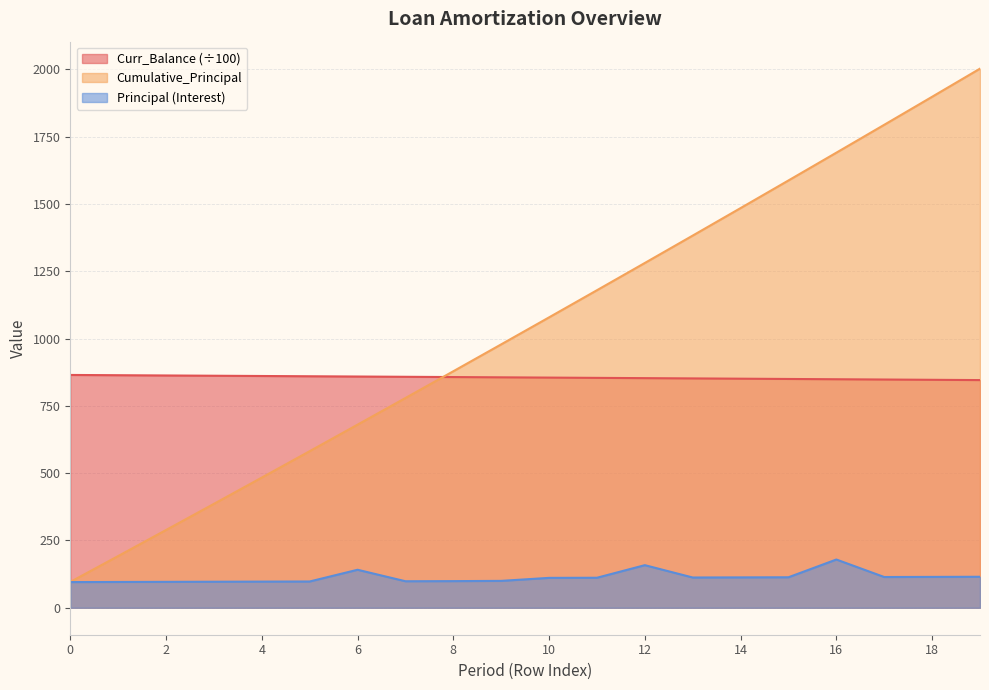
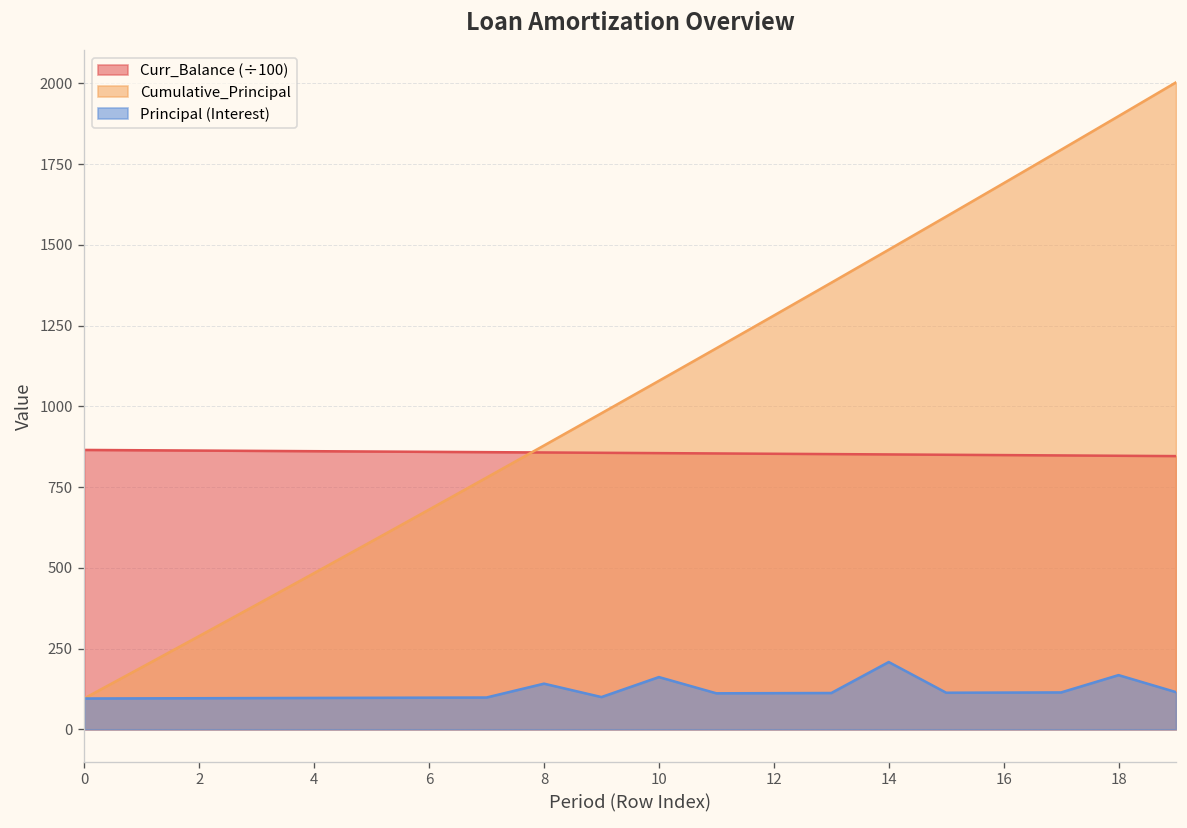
  {
    "Curr_Balance (÷100)": {
      "0": 860,
      "2": 860,
      "4": 860,
      "6": 860,
      "8": 860,
      "10": 860,
      "12": 850,
      "14": 850,
      "16": 850,
      "18": 850
    },
    "Cumulative_Principal": {
      "2": 290,
      "4": 480,
      "6": 680,
      "8": 880,
      "10": 1080,
      "12": 1280,
      "14": 1480,
      "16": 1690,
      "18": 1900
    },
    "Principal (Interest)": {
      "2": 100,
      "4": 100,
-     "6": 140,
-     "8": 100,
-     "10": 110,
-     "12": 160,
-     "14": 110,
-     "16": 180,
-     "18": 110
+     "6": 100,
+     "8": 140,
+     "10": 160,
+     "12": 110,
+     "14": 210,
+     "16": 110,
+     "18": 170
    }
  }
